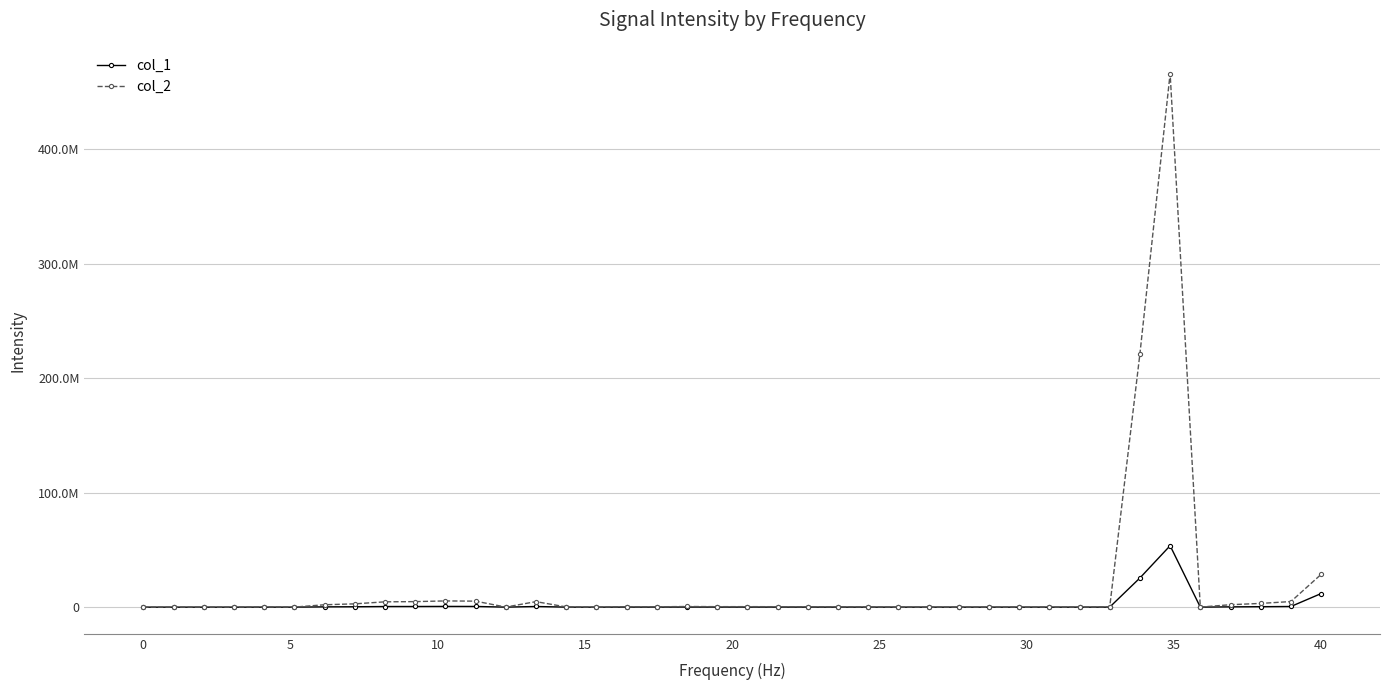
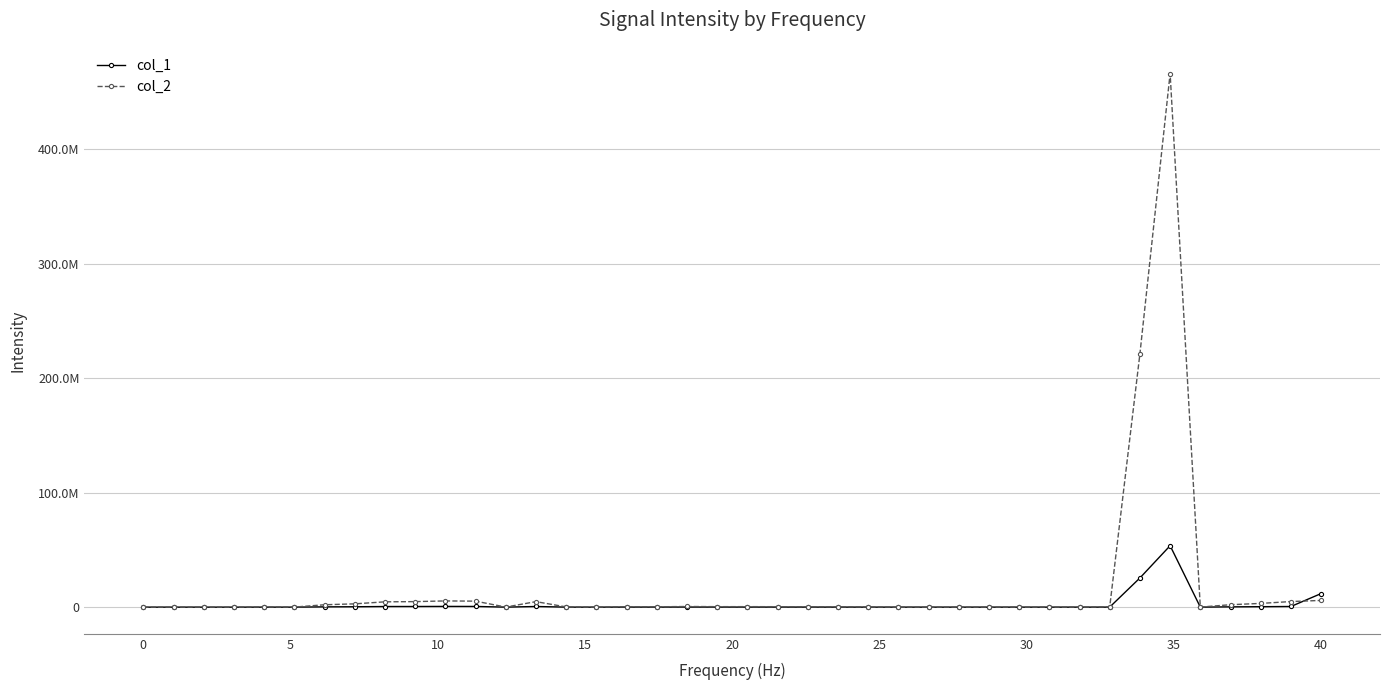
  {
    "col_1": {
      "40": 12000000
    },
    "col_2": {
-     "40": 29000000
+     "40": 6000000
    }
  }
